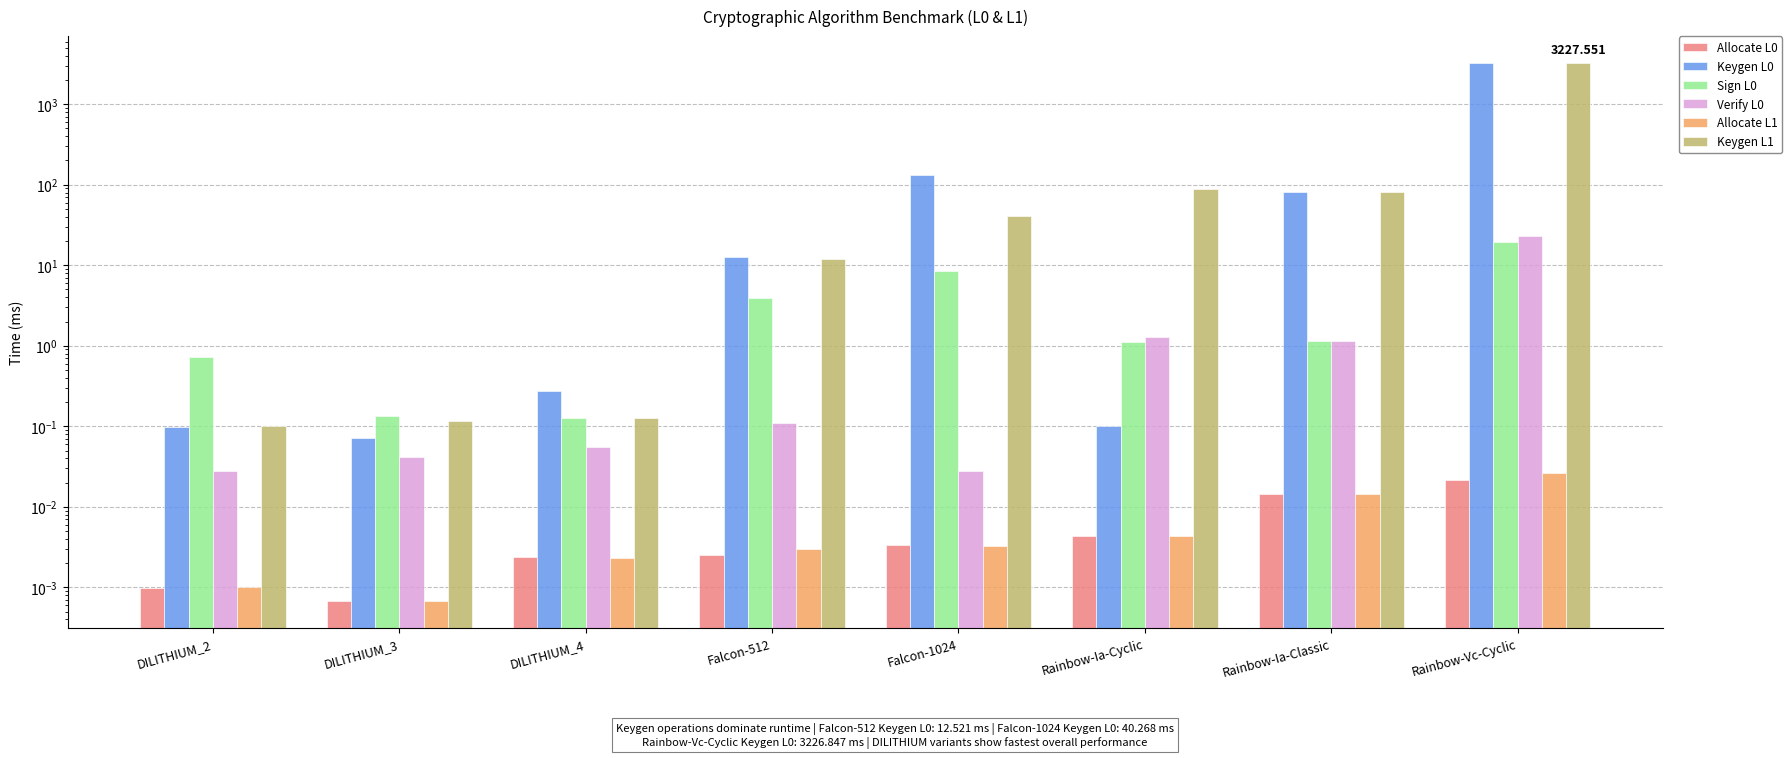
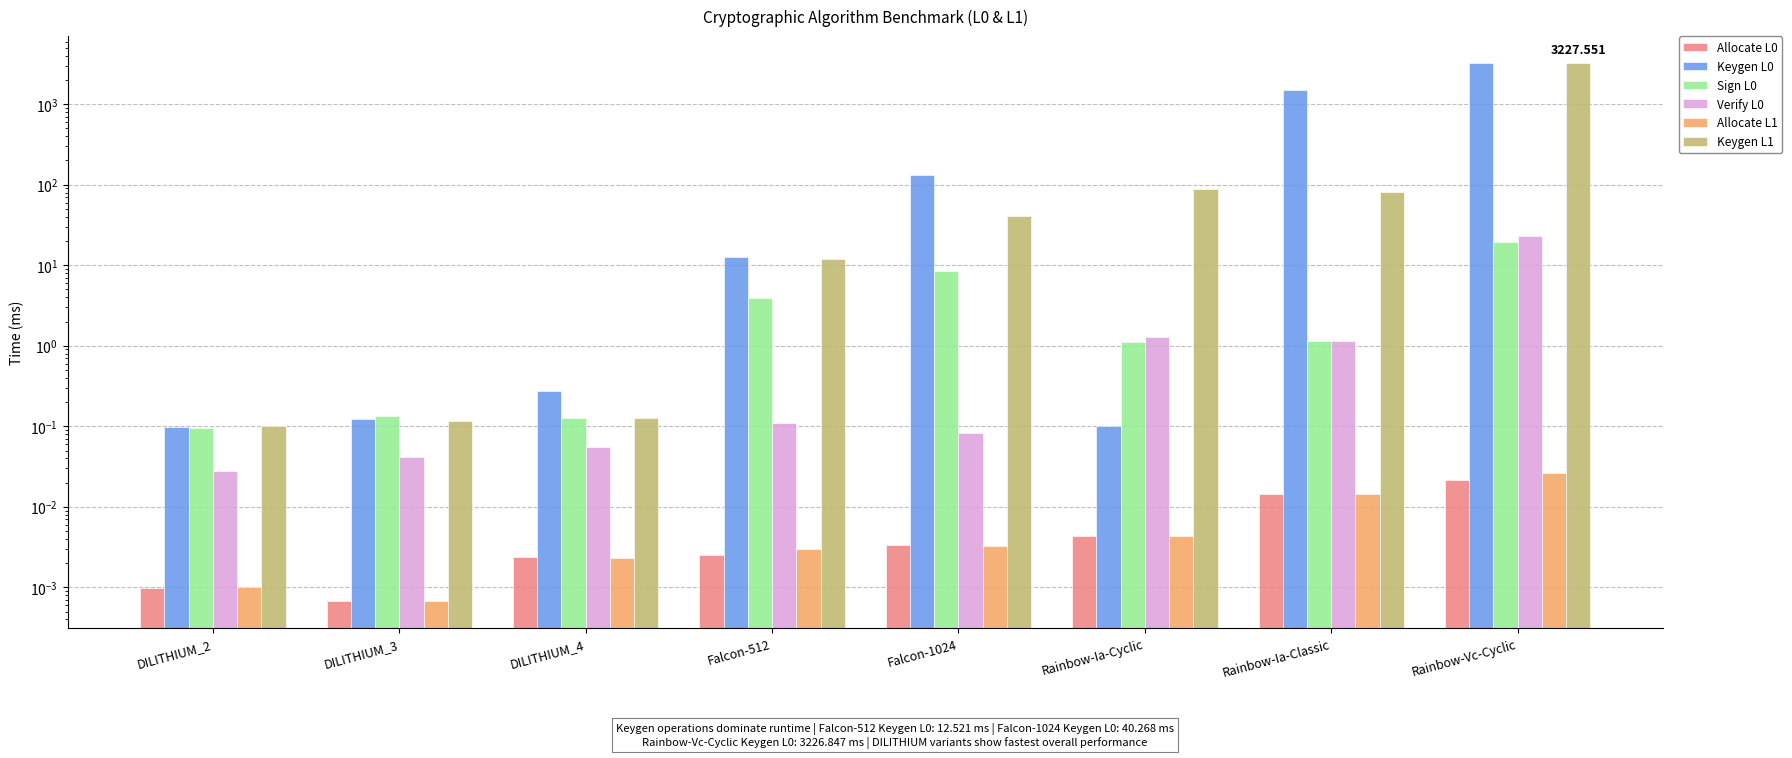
  {
    "Keygen L0": {
      "DILITHIUM_2": 0.10,
-     "DILITHIUM_3": 0.07,
+     "DILITHIUM_3": 0.12,
      "DILITHIUM_4": 0.28,
      "Falcon-512": 13,
      "Falcon-1024": 130,
      "Rainbow-Ia-Cyclic": 0.10,
-     "Rainbow-Ia-Classic": 80,
+     "Rainbow-Ia-Classic": 1500,
      "Rainbow-Vc-Cyclic": 3200
    },
    "Sign L0": {
-     "DILITHIUM_2": 0.7,
+     "DILITHIUM_2": 0.09,
      "DILITHIUM_3": 0.14,
      "DILITHIUM_4": 0.13,
      "Falcon-512": 4,
      "Falcon-1024": 8,
      "Rainbow-Ia-Cyclic": 1.1,
      "Rainbow-Ia-Classic": 1.1,
      "Rainbow-Vc-Cyclic": 19
    },
    "Verify L0": {
      "DILITHIUM_2": 0.028,
      "DILITHIUM_3": 0.04,
      "DILITHIUM_4": 0.06,
      "Falcon-512": 0.11,
-     "Falcon-1024": 0.028,
+     "Falcon-1024": 0.08,
      "Rainbow-Ia-Cyclic": 1.3,
      "Rainbow-Ia-Classic": 1.1,
      "Rainbow-Vc-Cyclic": 23
    }
  }
